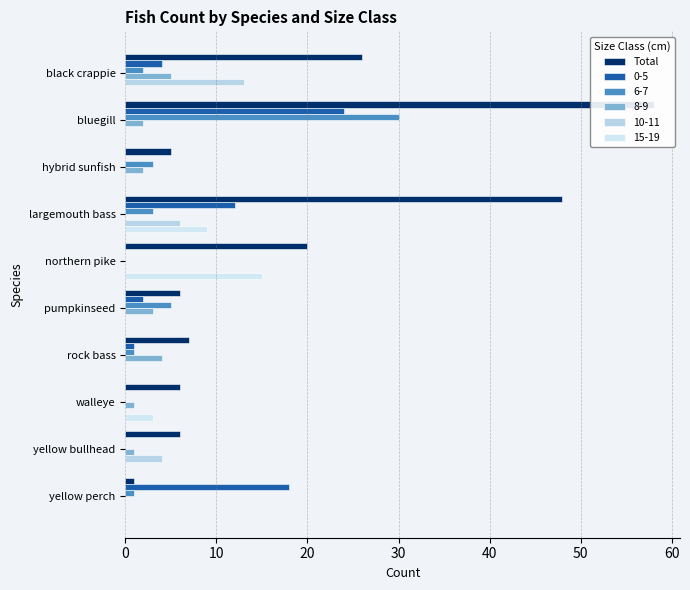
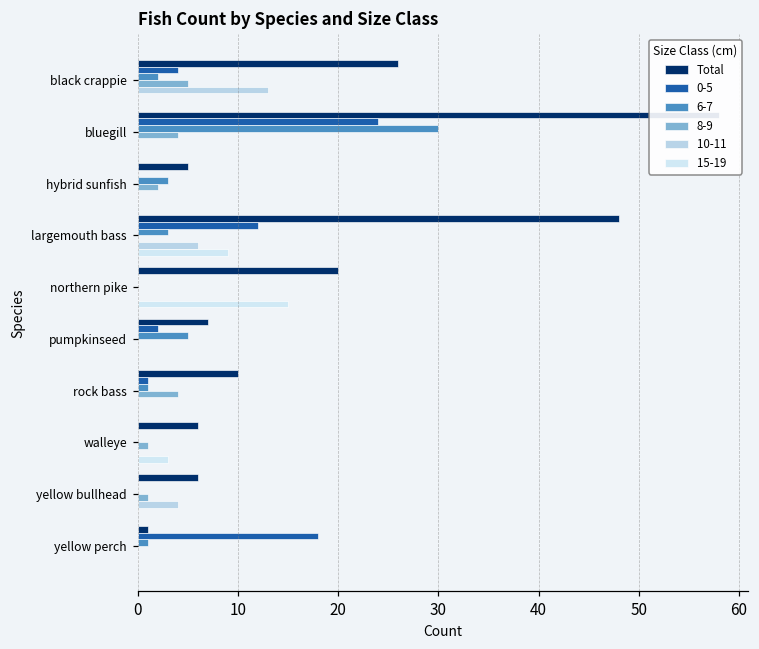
  {
    "Total": {
      "black crappie": 26,
      "hybrid sunfish": 5,
      "largemouth bass": 48,
      "northern pike": 20,
-     "pumpkinseed": 6,
-     "rock bass": 7,
+     "pumpkinseed": 7,
+     "rock bass": 10,
      "walleye": 6,
      "yellow bullhead": 6,
      "yellow perch": 1
    },
    "0-5": {
      "black crappie": 4,
      "bluegill": 24,
      "hybrid sunfish": 0,
      "largemouth bass": 12,
      "northern pike": 0,
      "pumpkinseed": 2,
      "rock bass": 1,
      "walleye": 0,
      "yellow bullhead": 0,
      "yellow perch": 18
    },
    "6-7": {
      "black crappie": 2,
      "bluegill": 30,
      "hybrid sunfish": 3,
      "largemouth bass": 3,
      "northern pike": 0,
      "pumpkinseed": 5,
      "rock bass": 1,
      "walleye": 0,
      "yellow bullhead": 0,
      "yellow perch": 1
    },
    "8-9": {
      "black crappie": 5,
-     "bluegill": 2,
+     "bluegill": 4,
      "hybrid sunfish": 2,
      "largemouth bass": 0,
      "northern pike": 0,
-     "pumpkinseed": 3,
+     "pumpkinseed": 0,
      "rock bass": 4,
      "walleye": 1,
      "yellow bullhead": 1,
      "yellow perch": 0
    }
  }
